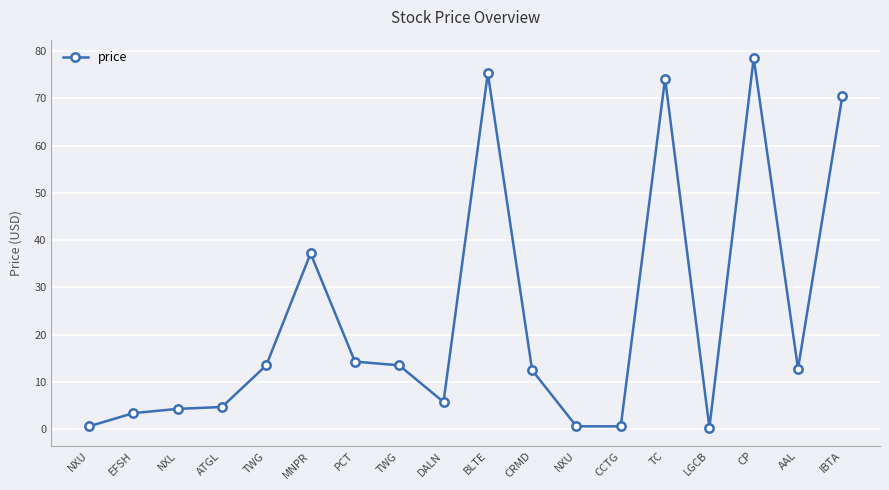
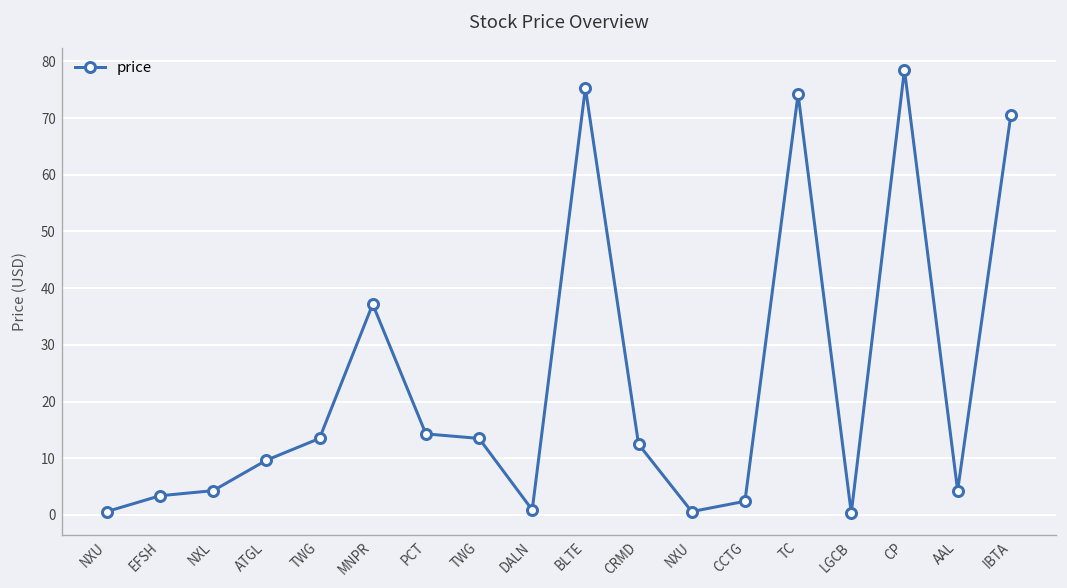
  {
    "EFSH": 3,
    "NXL": 4,
-   "ATGL": 5,
+   "ATGL": 10,
    "MNPR": 37,
    "PCT": 14,
-   "DALN": 6,
+   "DALN": 1,
    "BLTE": 75,
    "CRMD": 12,
-   "CCTG": 1,
+   "CCTG": 2,
    "TC": 74,
    "LGCB": 0,
    "CP": 79,
-   "AAL": 13,
+   "AAL": 4,
    "IBTA": 70
  }
